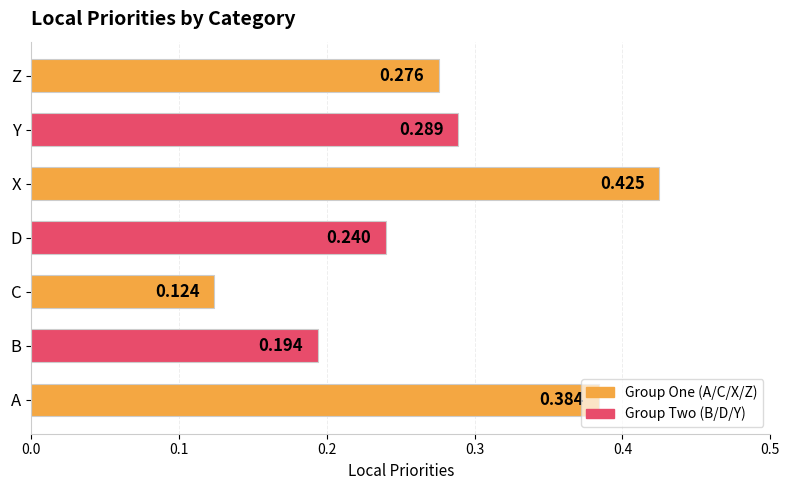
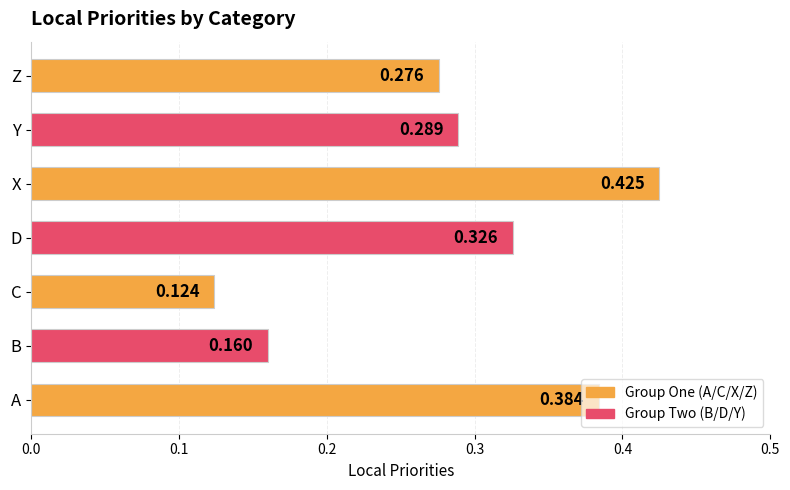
  {
    "Z": 0.276,
    "Y": 0.289,
    "X": 0.425,
-   "D": 0.240,
+   "D": 0.326,
    "C": 0.124,
-   "B": 0.194
+   "B": 0.160
  }
